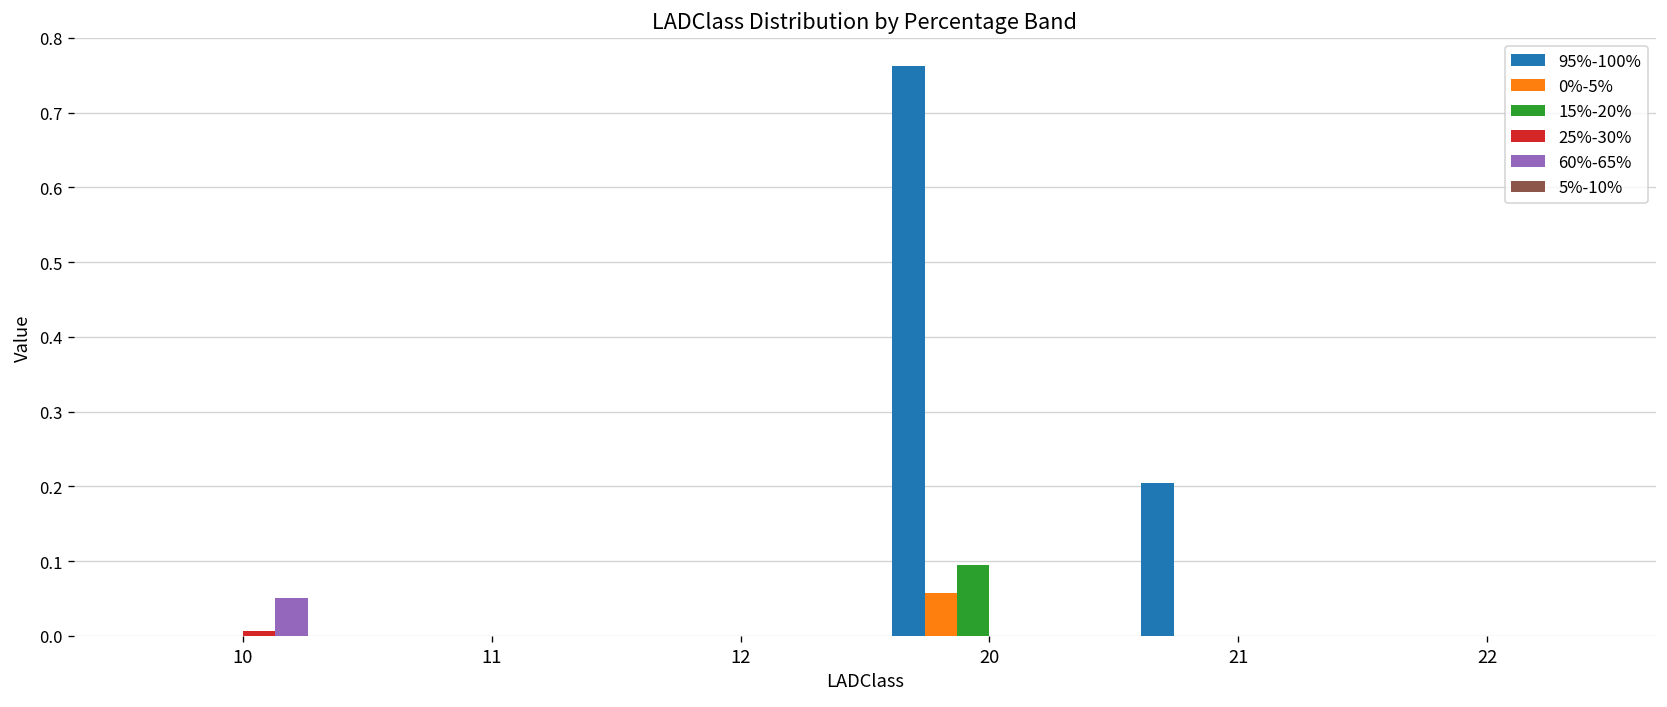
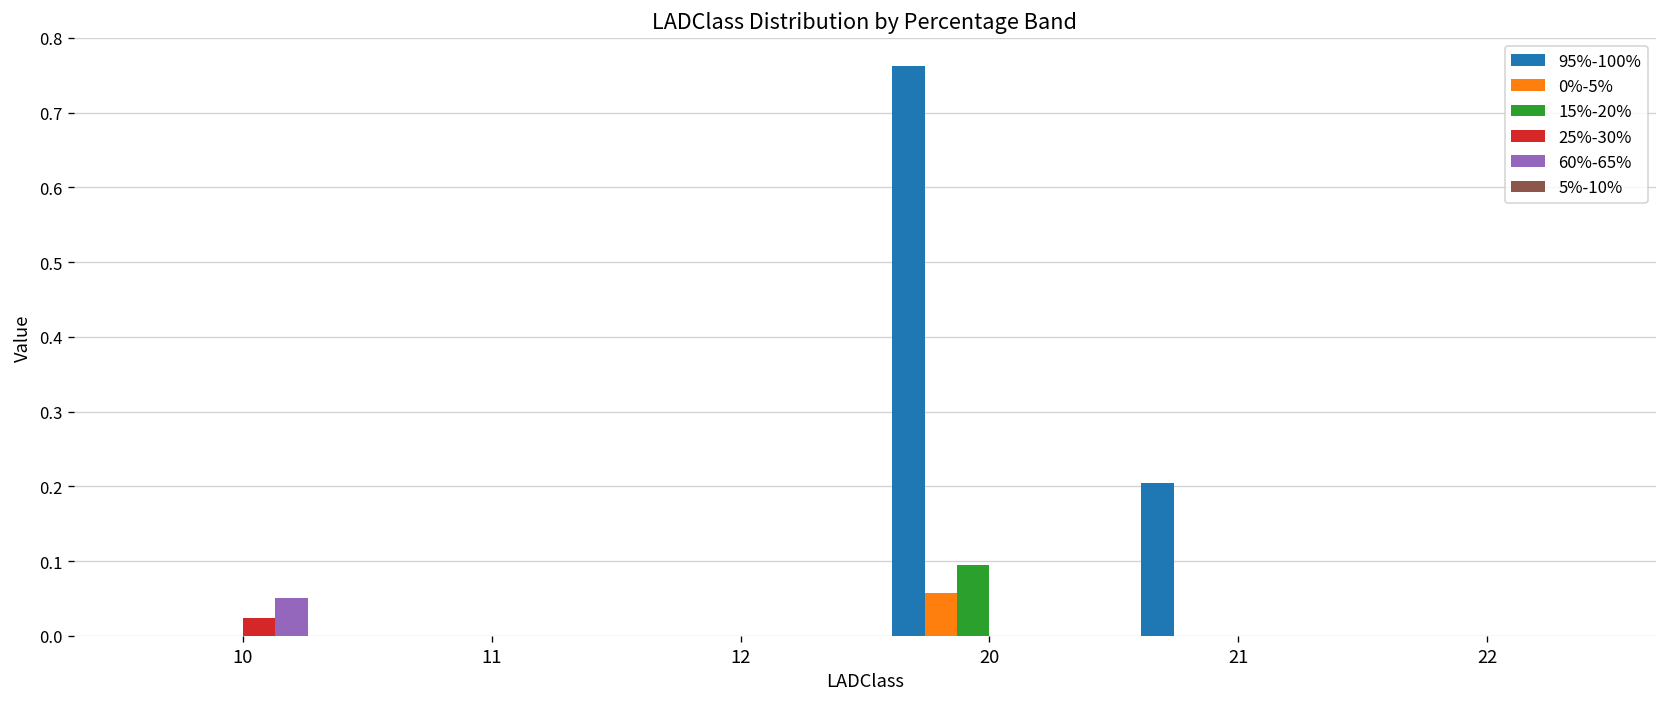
  {
    "95%-100%": {
      "10": 0.00,
      "11": 0.00,
      "12": 0.00,
      "20": 0.76,
      "21": 0.21,
      "22": 0.00
    },
    "0%-5%": {
      "10": 0.00,
      "11": 0.00,
      "12": 0.00,
      "20": 0.06,
      "21": 0.00,
      "22": 0.00
    },
    "15%-20%": {
      "10": 0.00,
      "11": 0.00,
      "12": 0.00,
      "20": 0.10,
      "21": 0.00,
      "22": 0.00
    },
    "25%-30%": {
-     "10": 0.01,
+     "10": 0.02,
      "11": 0.00,
      "12": 0.00,
      "20": 0.00,
      "21": 0.00,
      "22": 0.00
    },
    "60%-65%": {
      "10": 0.05,
      "11": 0.00,
      "12": 0.00,
      "20": 0.00,
      "21": 0.00,
      "22": 0.00
    },
    "5%-10%": {
      "10": 0.00,
      "11": 0.00,
      "12": 0.00,
      "20": 0.00,
      "21": 0.00,
      "22": 0.00
    }
  }
